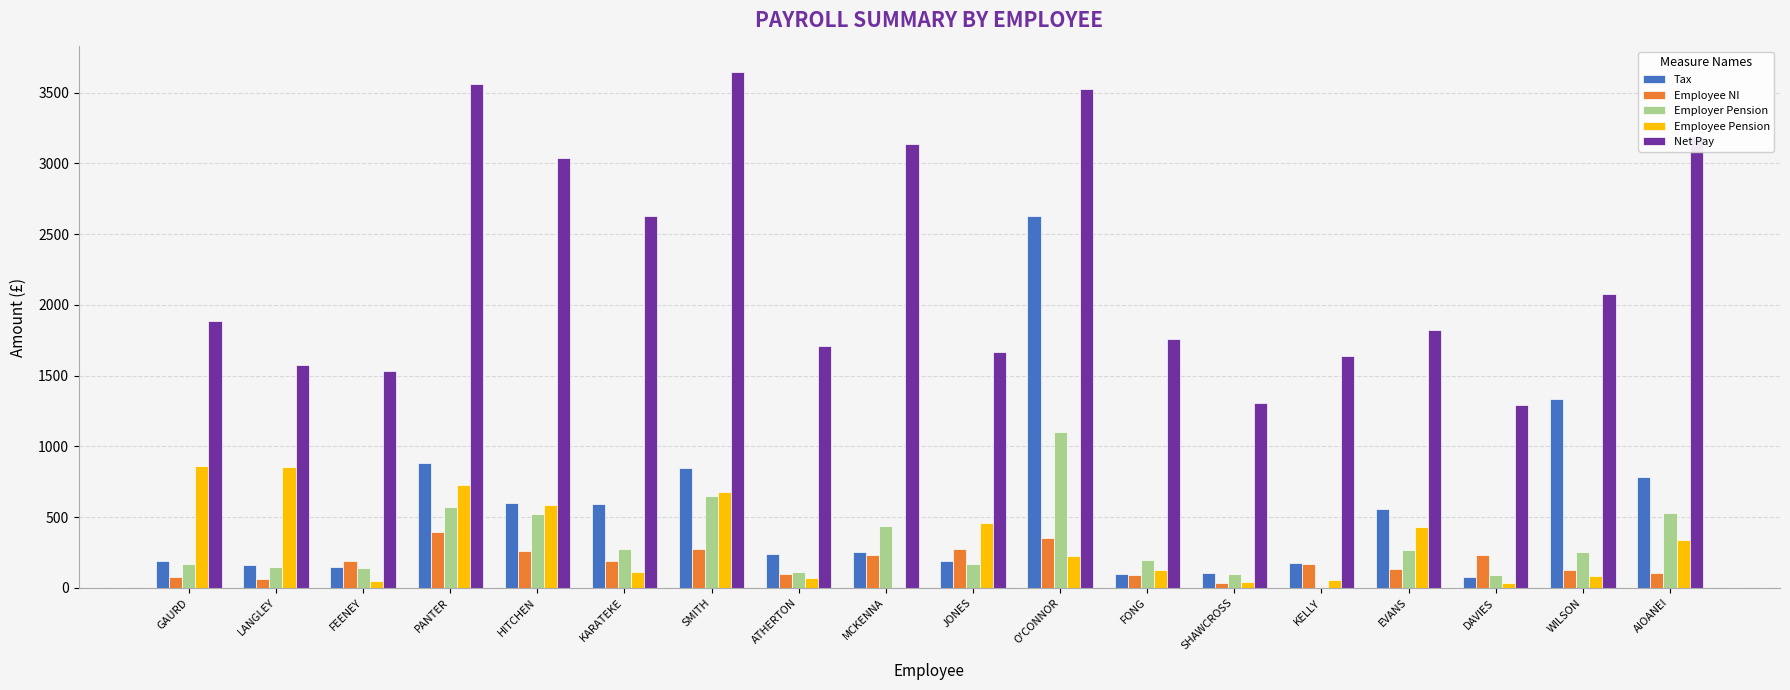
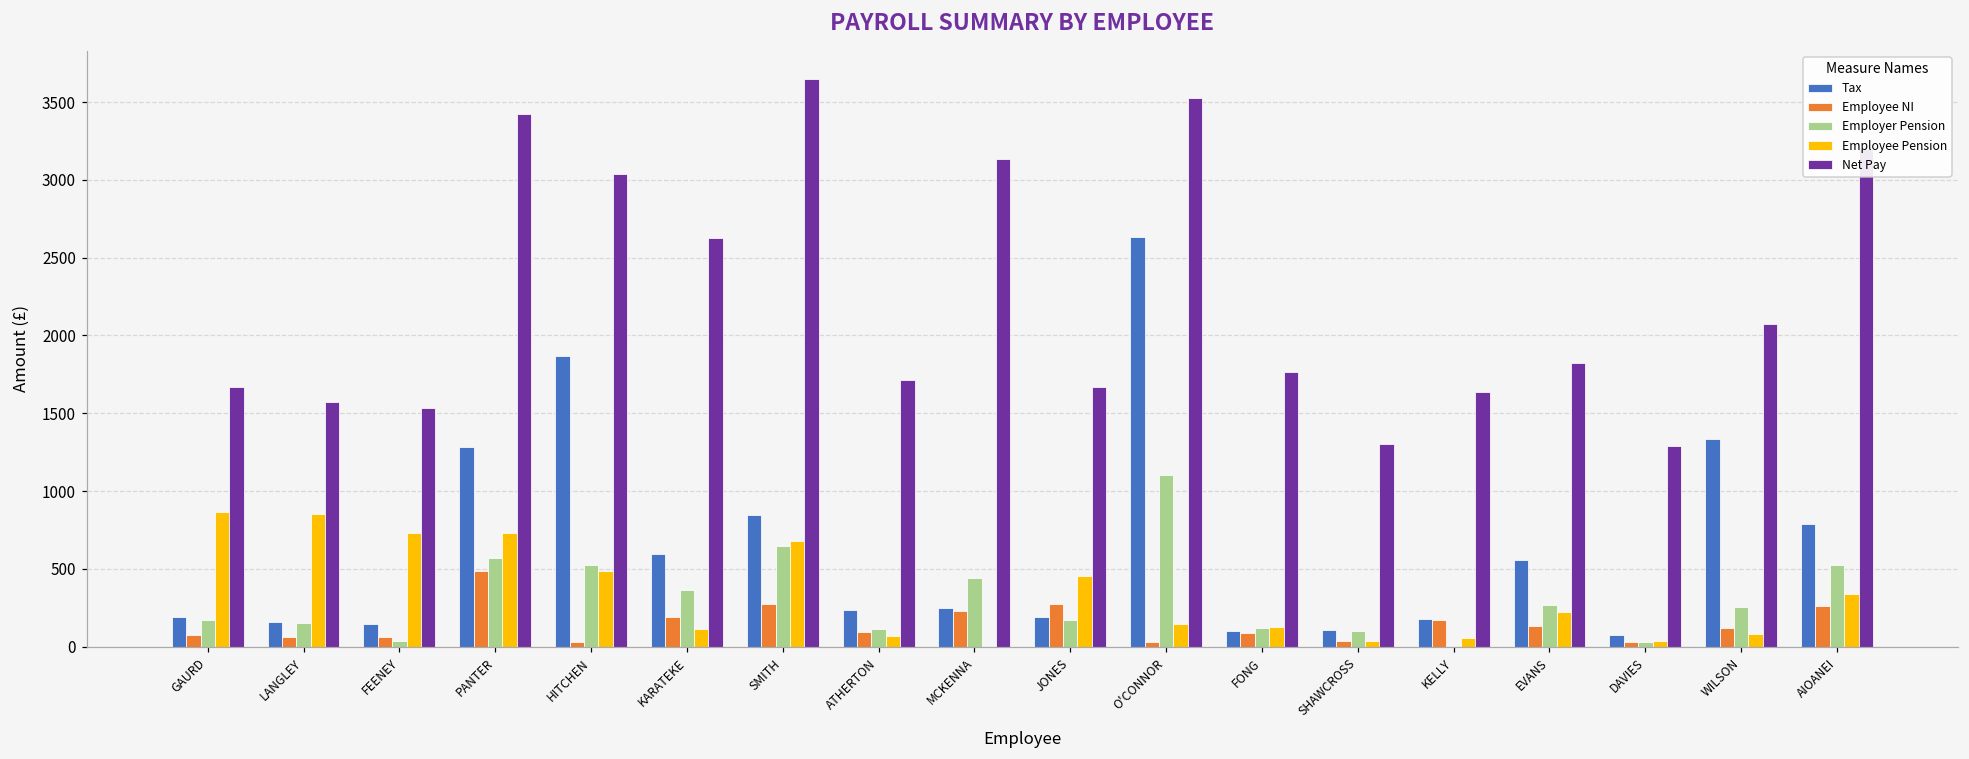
  {
    "Tax": {
      "GAURD": 190,
      "LANGLEY": 160,
      "FEENEY": 150,
-     "PANTER": 880,
-     "HITCHEN": 600,
+     "PANTER": 1290,
+     "HITCHEN": 1870,
      "KARATEKE": 600,
      "SMITH": 840,
      "ATHERTON": 240,
      "MCKENNA": 250,
      "JONES": 190,
      "O'CONNOR": 2630,
      "FONG": 100,
      "SHAWCROSS": 110,
      "KELLY": 180,
      "EVANS": 560,
      "DAVIES": 80,
      "WILSON": 1330,
      "AIOANEI": 790
    },
    "Employee NI": {
      "GAURD": 80,
      "LANGLEY": 60,
-     "FEENEY": 190,
-     "PANTER": 390,
-     "HITCHEN": 260,
+     "FEENEY": 60,
+     "PANTER": 490,
+     "HITCHEN": 30,
      "KARATEKE": 190,
      "SMITH": 280,
      "ATHERTON": 100,
      "MCKENNA": 230,
      "JONES": 270,
-     "O'CONNOR": 350,
+     "O'CONNOR": 30,
      "FONG": 90,
      "SHAWCROSS": 40,
      "KELLY": 170,
      "EVANS": 130,
-     "DAVIES": 230,
+     "DAVIES": 30,
      "WILSON": 120,
-     "AIOANEI": 100
+     "AIOANEI": 260
    },
    "Employer Pension": {
      "GAURD": 170,
      "LANGLEY": 150,
-     "FEENEY": 140,
+     "FEENEY": 30,
      "PANTER": 570,
      "HITCHEN": 530,
-     "KARATEKE": 270,
+     "KARATEKE": 360,
      "SMITH": 650,
      "ATHERTON": 110,
      "MCKENNA": 440,
      "JONES": 170,
      "O'CONNOR": 1100,
-     "FONG": 200,
+     "FONG": 120,
      "SHAWCROSS": 100,
      "KELLY": 0,
      "EVANS": 270,
-     "DAVIES": 90,
+     "DAVIES": 30,
      "WILSON": 250,
      "AIOANEI": 530
    },
    "Employee Pension": {
      "GAURD": 860,
      "LANGLEY": 850,
-     "FEENEY": 50,
+     "FEENEY": 730,
      "PANTER": 730,
-     "HITCHEN": 590,
+     "HITCHEN": 490,
      "KARATEKE": 120,
      "SMITH": 680,
      "ATHERTON": 70,
      "MCKENNA": 0,
      "JONES": 460,
-     "O'CONNOR": 220,
+     "O'CONNOR": 150,
      "FONG": 130,
      "SHAWCROSS": 40,
      "KELLY": 60,
-     "EVANS": 430,
+     "EVANS": 230,
      "DAVIES": 40,
      "WILSON": 80,
      "AIOANEI": 340
    },
    "Net Pay": {
-     "GAURD": 1890,
+     "GAURD": 1670,
      "LANGLEY": 1570,
      "FEENEY": 1530,
-     "PANTER": 3560,
+     "PANTER": 3420,
      "HITCHEN": 3040,
      "KARATEKE": 2630,
      "SMITH": 3640,
      "ATHERTON": 1710,
      "MCKENNA": 3140,
      "JONES": 1670,
      "O'CONNOR": 3530,
      "FONG": 1760,
      "SHAWCROSS": 1300,
      "KELLY": 1640,
      "EVANS": 1820,
      "DAVIES": 1290,
      "WILSON": 2080
    }
  }
